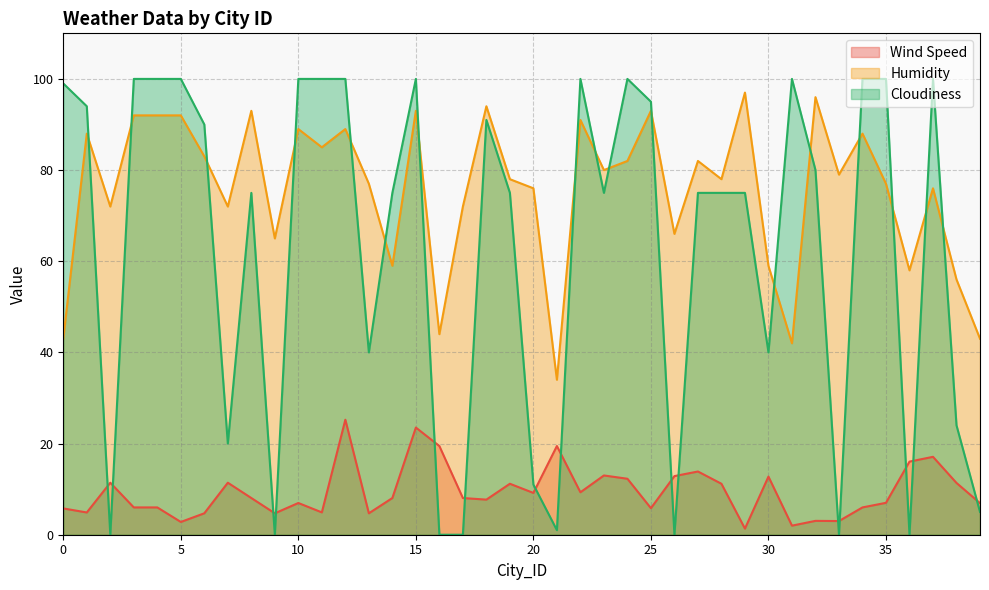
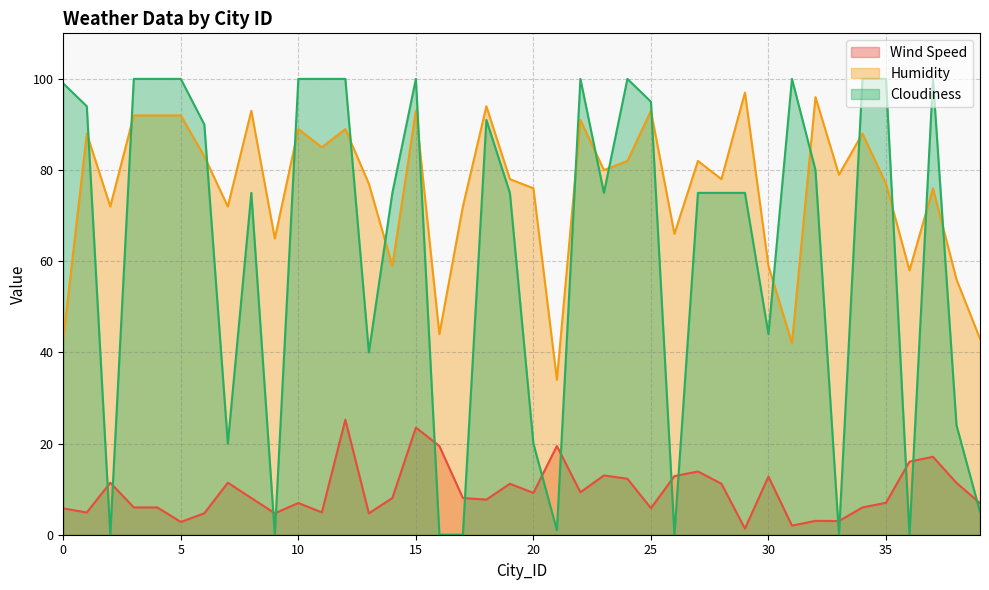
  {
    "Cloudiness": {
      "0": 99,
      "5": 100,
      "10": 100,
      "15": 100,
-     "20": 11,
+     "20": 20,
      "25": 95,
-     "30": 40
+     "30": 44
    }
  }
